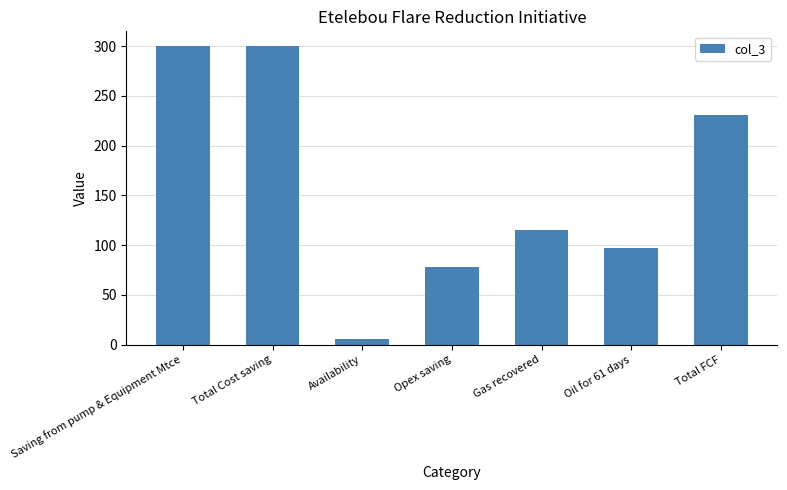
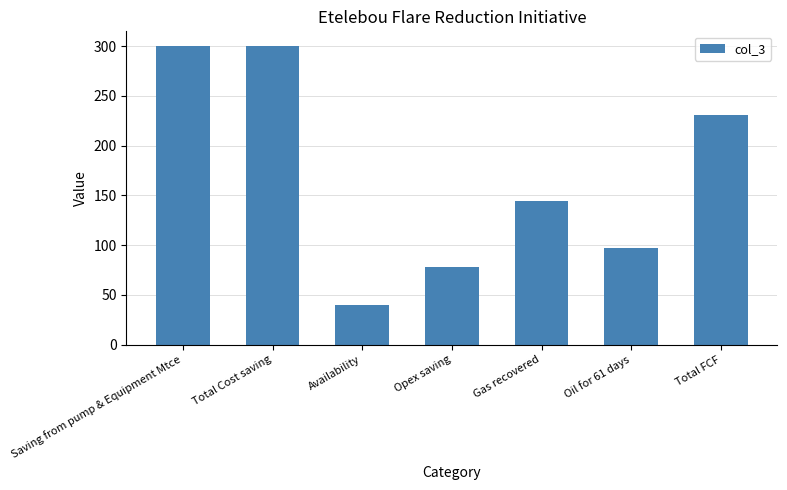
  {
    "Saving from pump & Equipment Mtce": 300,
    "Total Cost saving": 300,
-   "Availability": 10,
+   "Availability": 40,
    "Opex saving": 80,
-   "Gas recovered": 120,
+   "Gas recovered": 140,
    "Oil for 61 days": 100,
    "Total FCF": 230
  }
